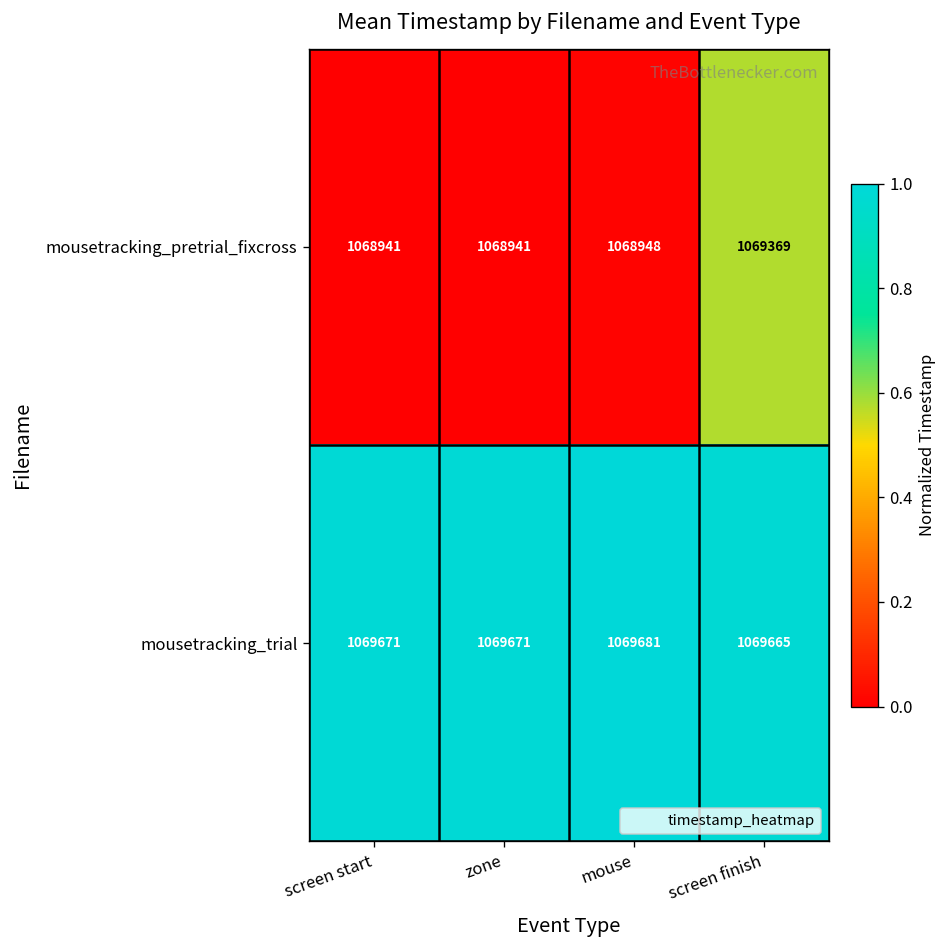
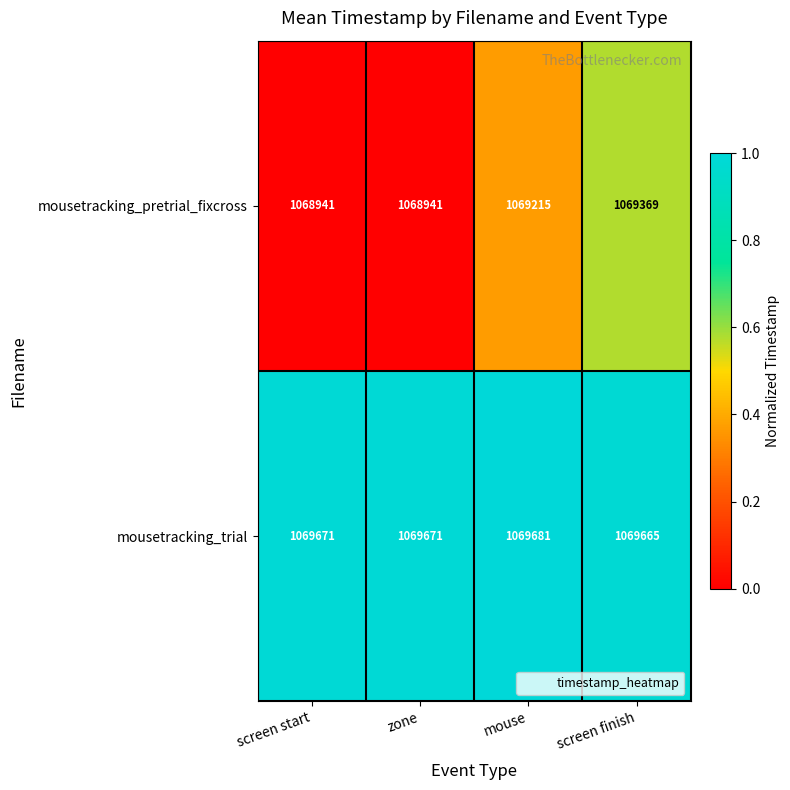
  {
    "mousetracking_pretrial_fixcross": {
      "screen start": 1068941,
      "zone": 1068941,
-     "mouse": 1068948
+     "mouse": 1069215
    },
    "mousetracking_trial": {
      "screen start": 1069671,
      "zone": 1069671,
      "mouse": 1069681,
      "screen finish": 1069665
    }
  }
